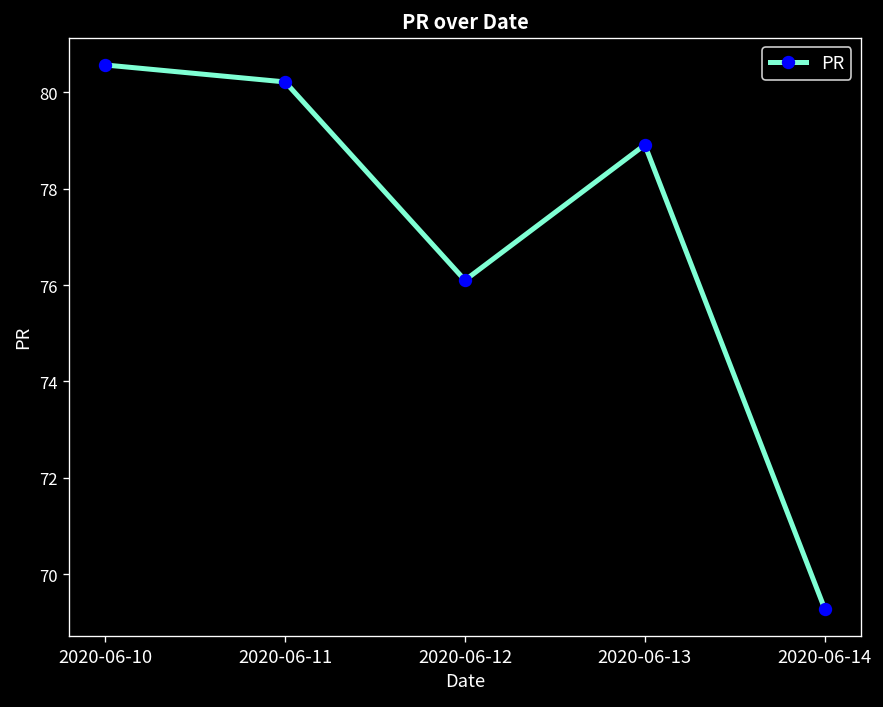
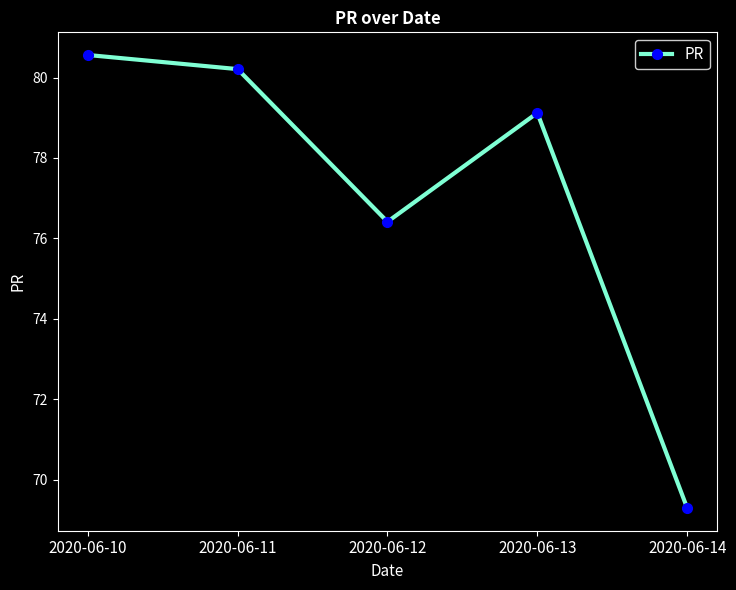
  {
    "2020-06-10": 80.6,
    "2020-06-11": 80.2,
-   "2020-06-12": 76.1,
-   "2020-06-13": 78.9,
+   "2020-06-12": 76.4,
+   "2020-06-13": 79.1,
    "2020-06-14": 69.3
  }
